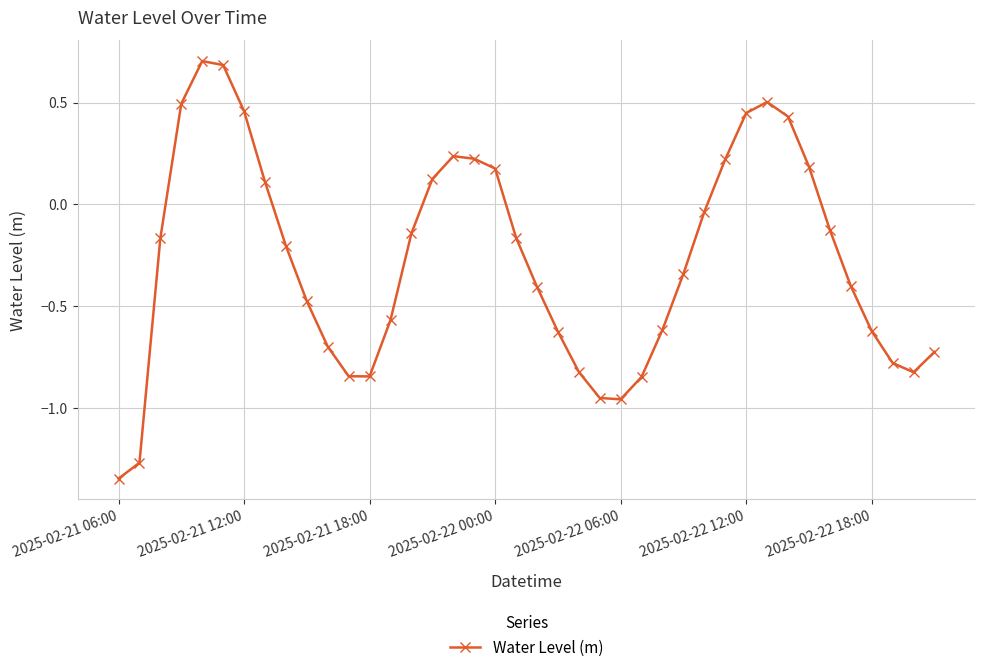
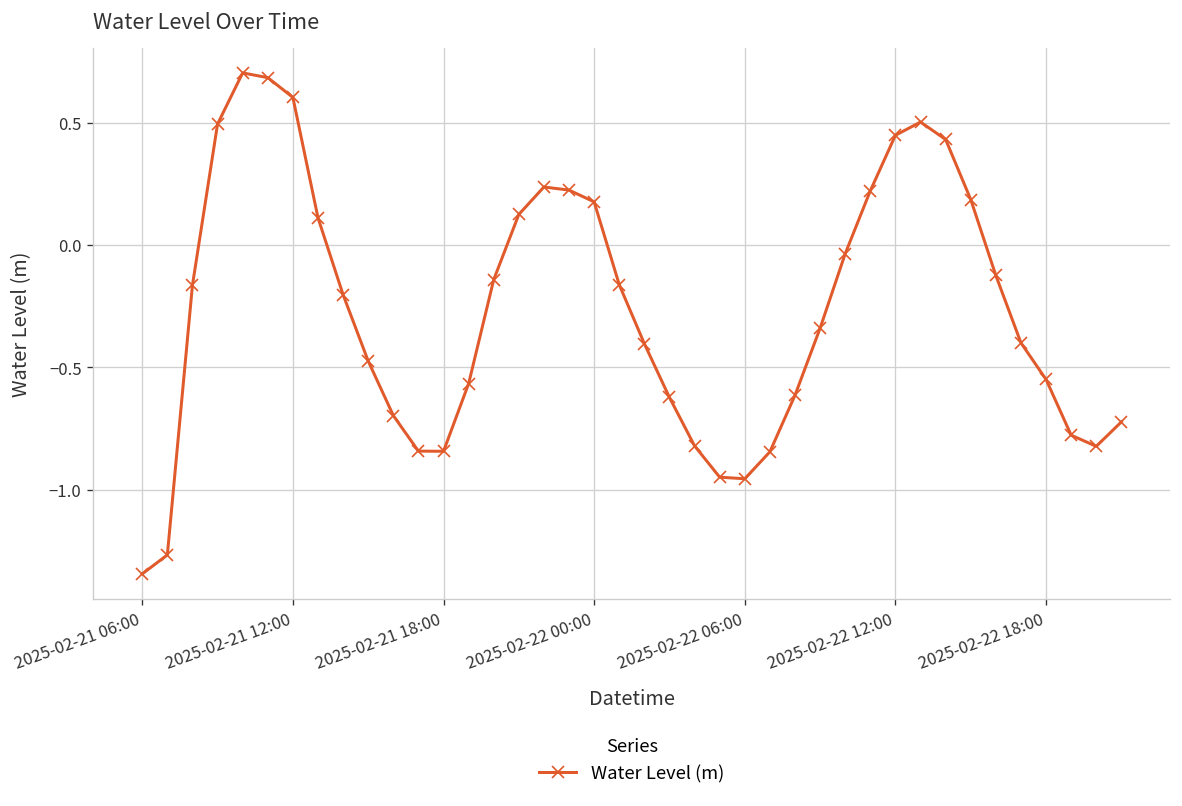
  {
    "2025-02-21 06:00": -1.35,
-   "2025-02-21 12:00": 0.46,
+   "2025-02-21 12:00": 0.60,
    "2025-02-21 18:00": -0.84,
    "2025-02-22 00:00": 0.18,
    "2025-02-22 06:00": -0.96,
    "2025-02-22 12:00": 0.45,
-   "2025-02-22 18:00": -0.62
+   "2025-02-22 18:00": -0.55
  }
